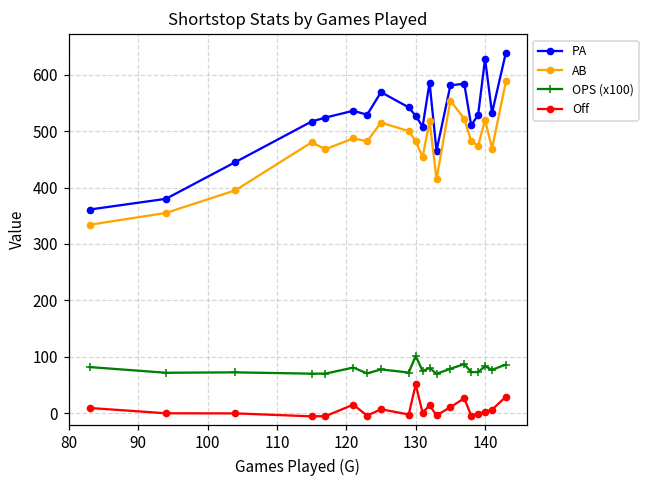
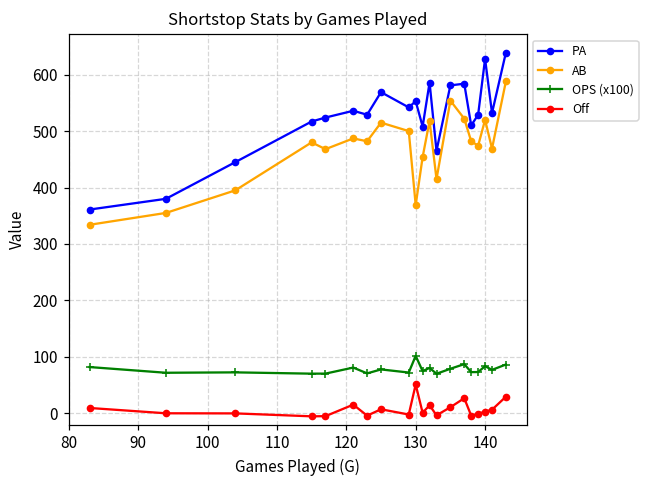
  {
    "PA": {
-     "130": 530,
+     "130": 550,
      "140": 630
    },
    "AB": {
-     "130": 480,
+     "130": 370,
      "140": 520
    },
    "OPS (x100)": {
      "130": 100,
      "140": 80
    },
    "Off": {
      "130": 50,
      "140": 0
    }
  }
